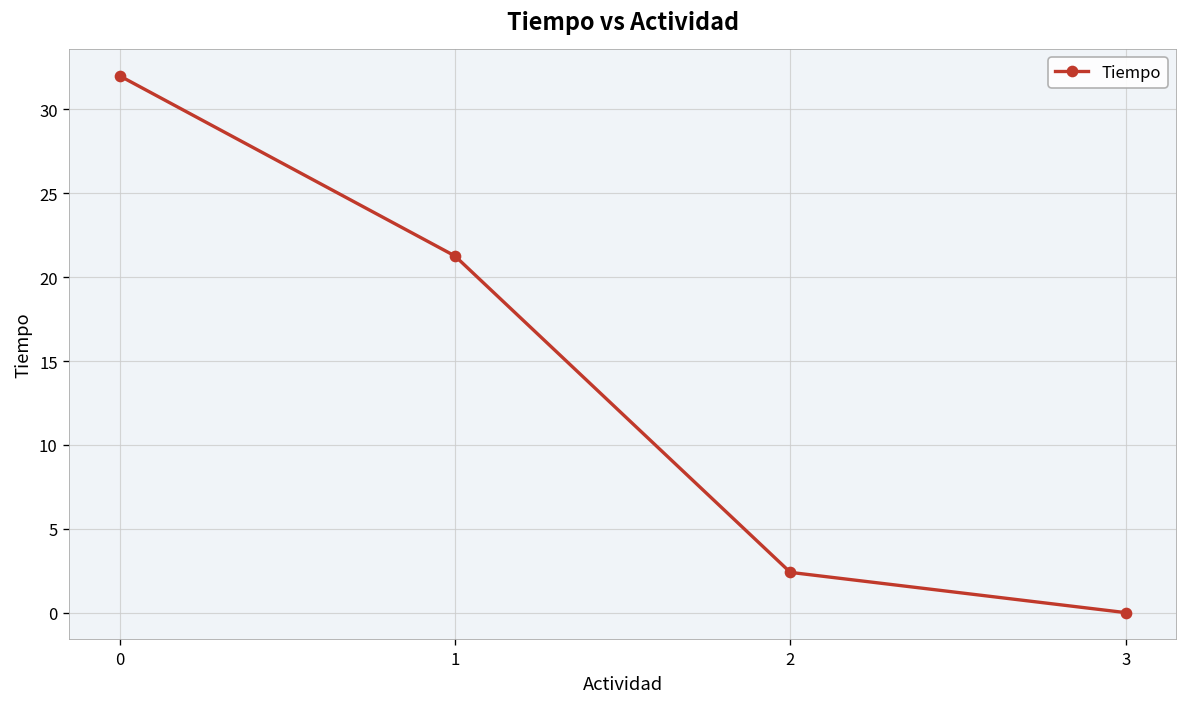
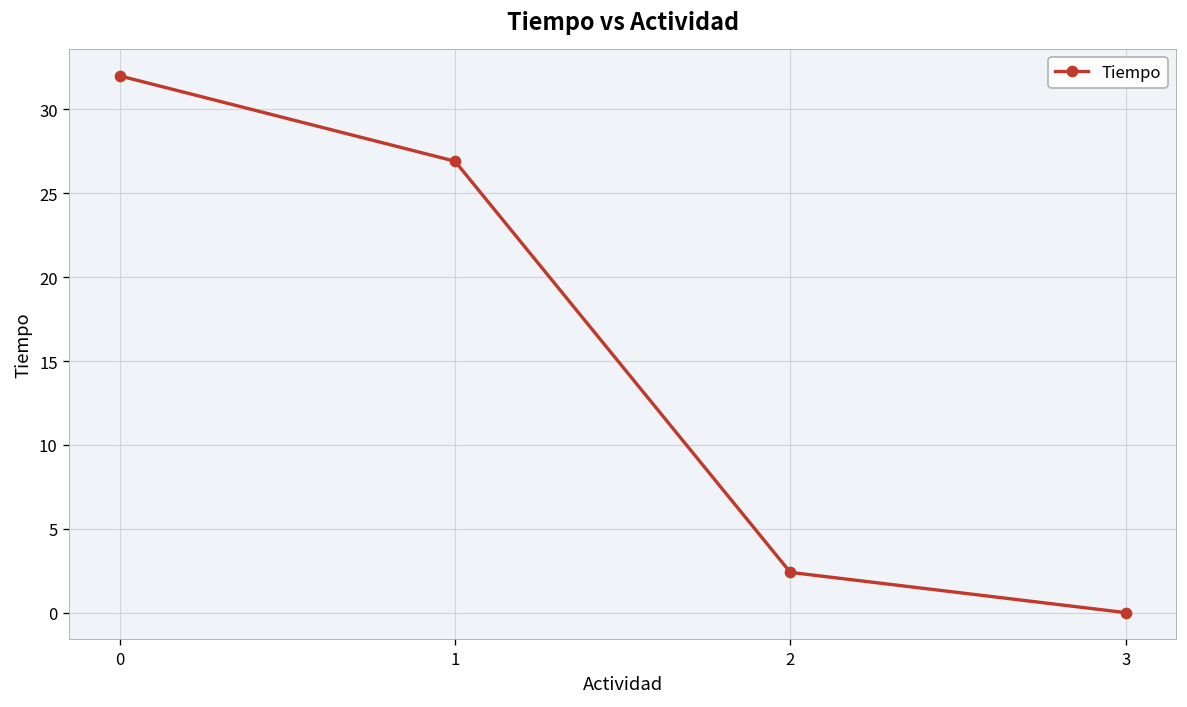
  {
    "0": 32.0,
-   "1": 21.3,
+   "1": 26.9,
    "2": 2.4,
    "3": 0.0
  }
